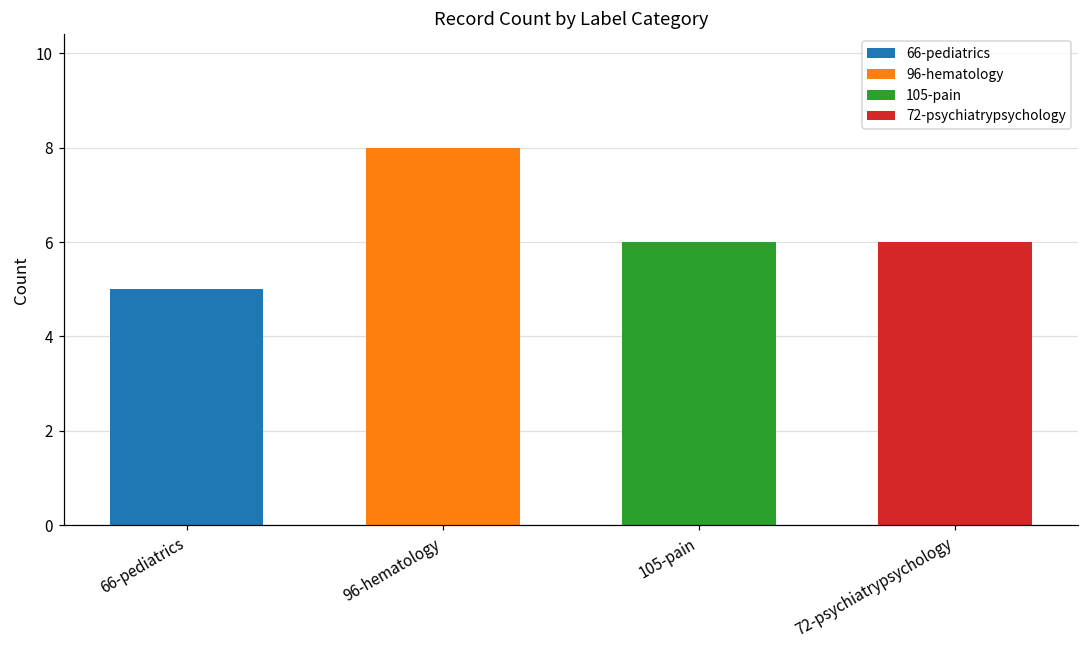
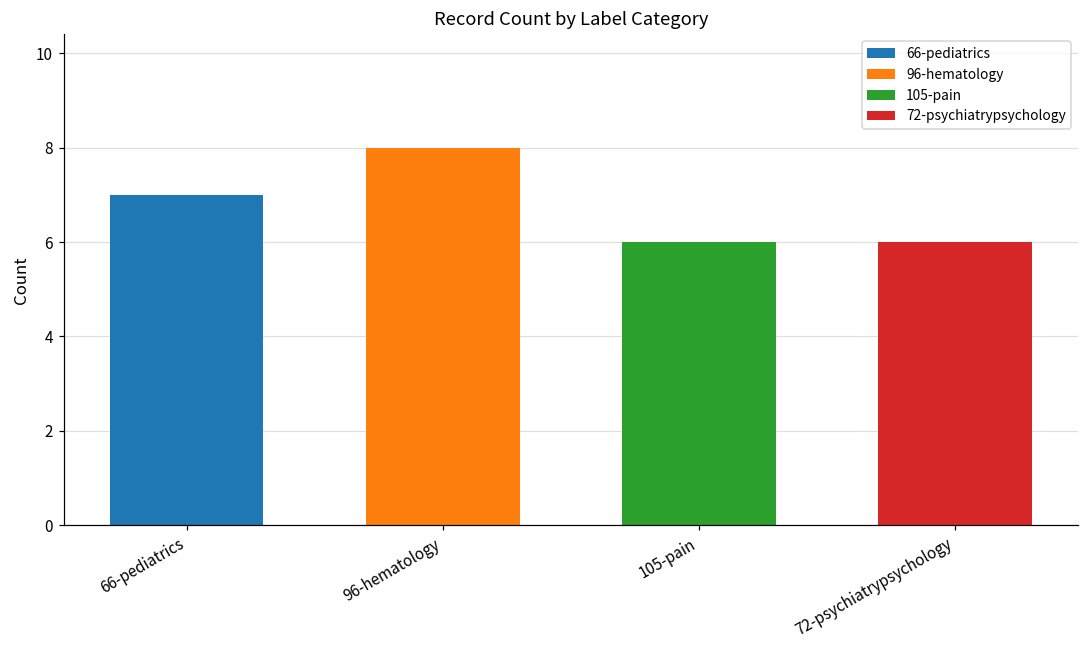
  {
-   "66-pediatrics": 5,
+   "66-pediatrics": 7,
    "96-hematology": 8,
    "105-pain": 6,
    "72-psychiatrypsychology": 6
  }
